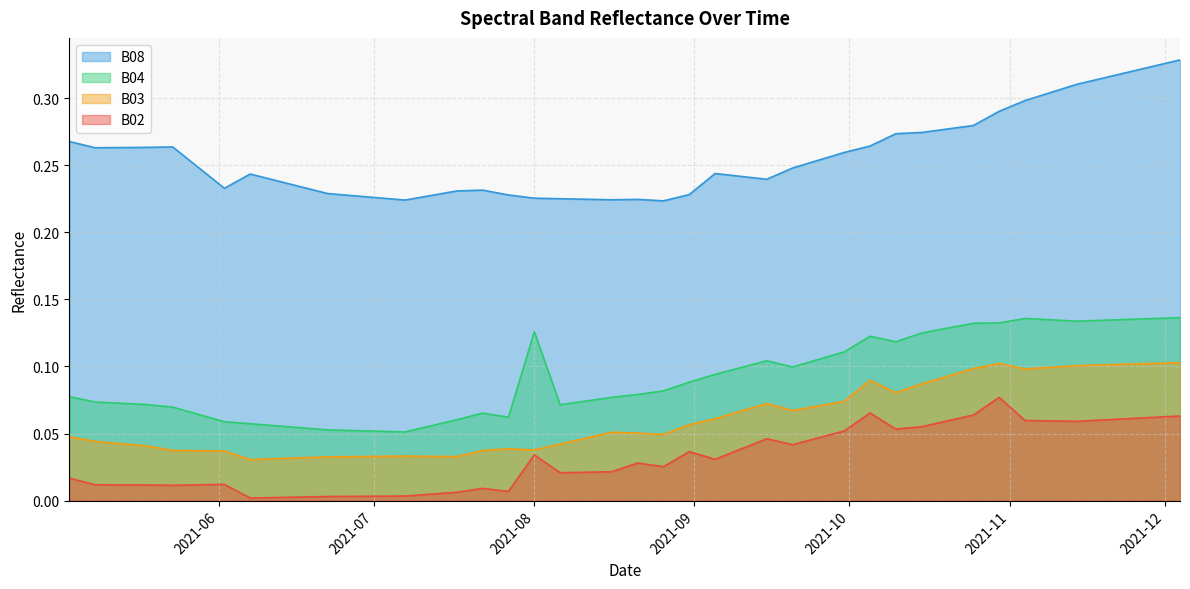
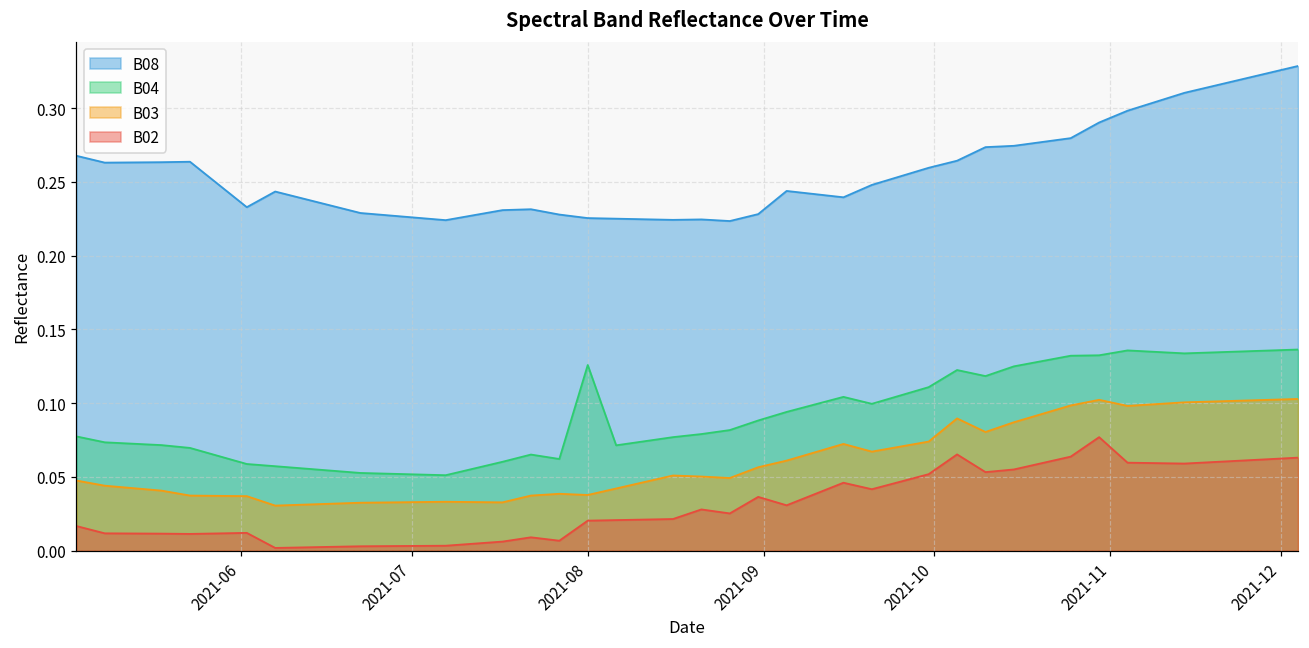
  {
    "B08": {
      "2021-08": 0.226
    },
    "B04": {
      "2021-08": 0.126
    },
    "B03": {
      "2021-08": 0.038
    },
    "B02": {
-     "2021-08": 0.034
+     "2021-08": 0.020
    }
  }
